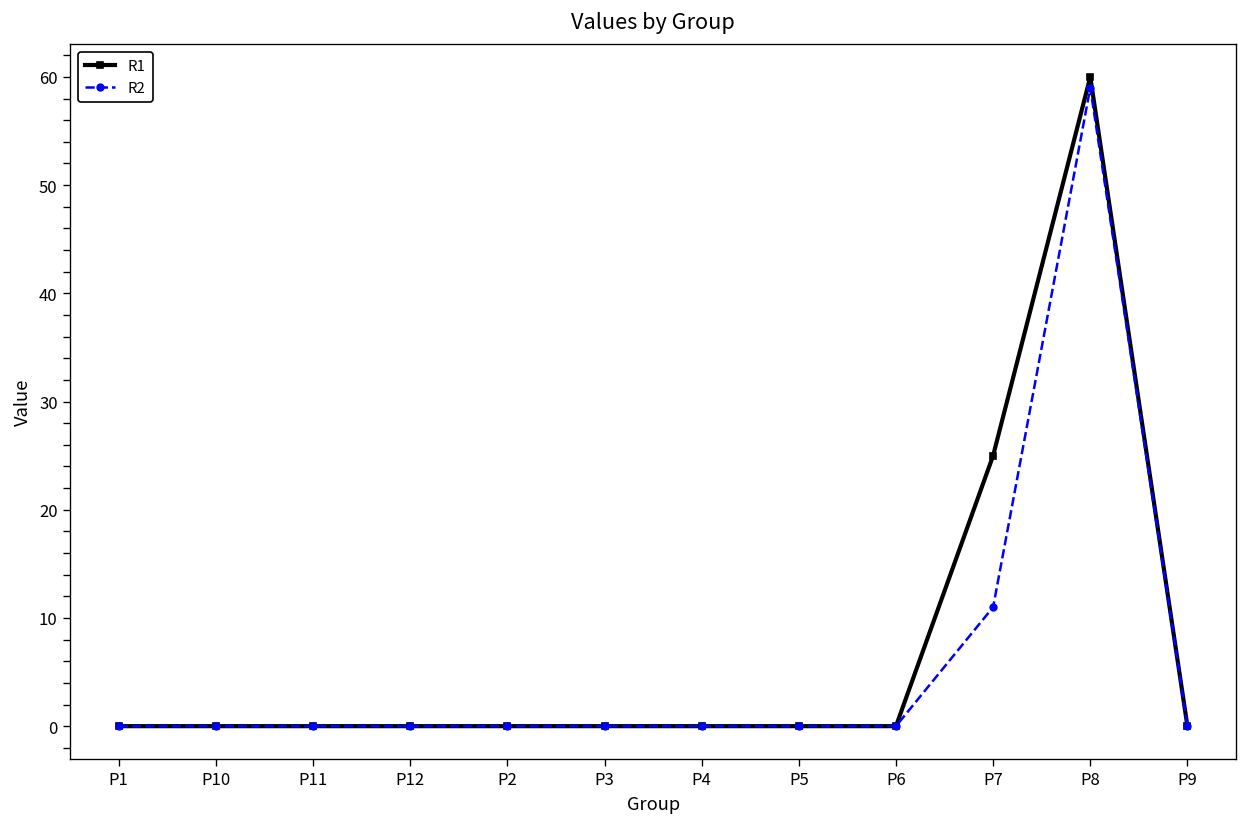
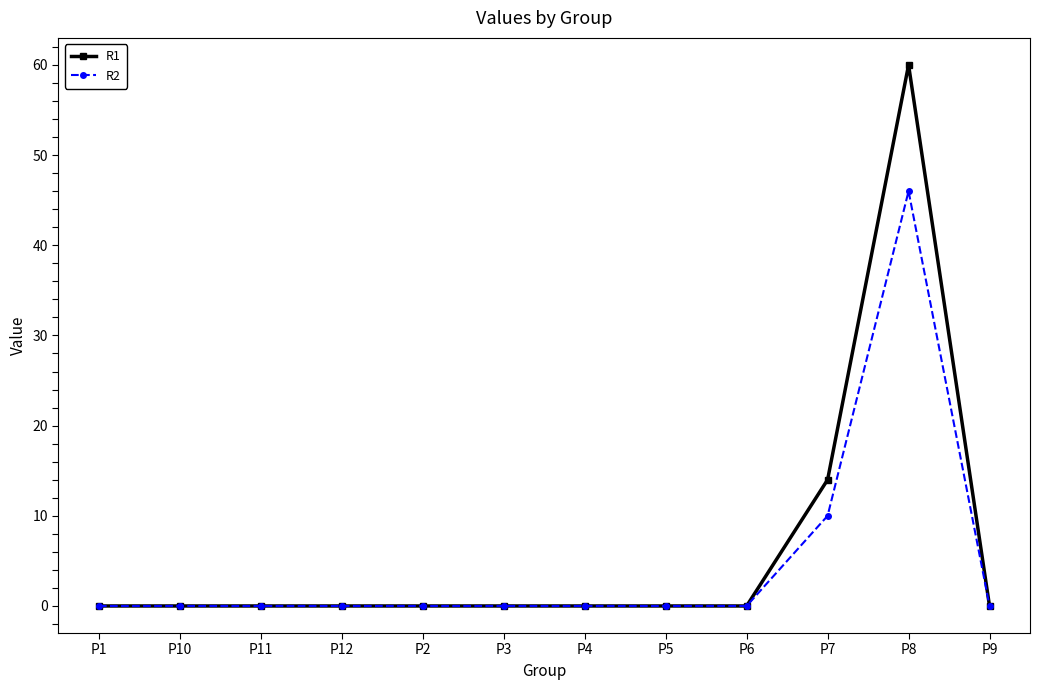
  {
    "R1": {
-     "P7": 25,
+     "P7": 14,
      "P8": 60
    },
    "R2": {
-     "P7": 11,
-     "P8": 59
+     "P7": 10,
+     "P8": 46
    }
  }
